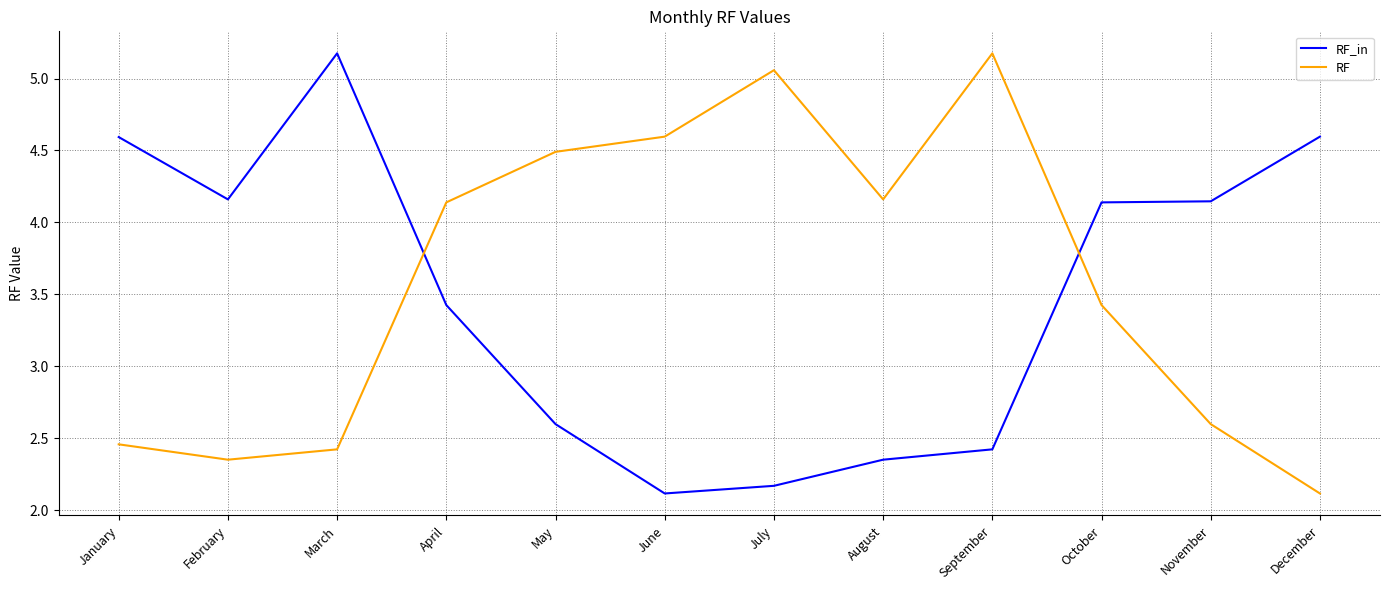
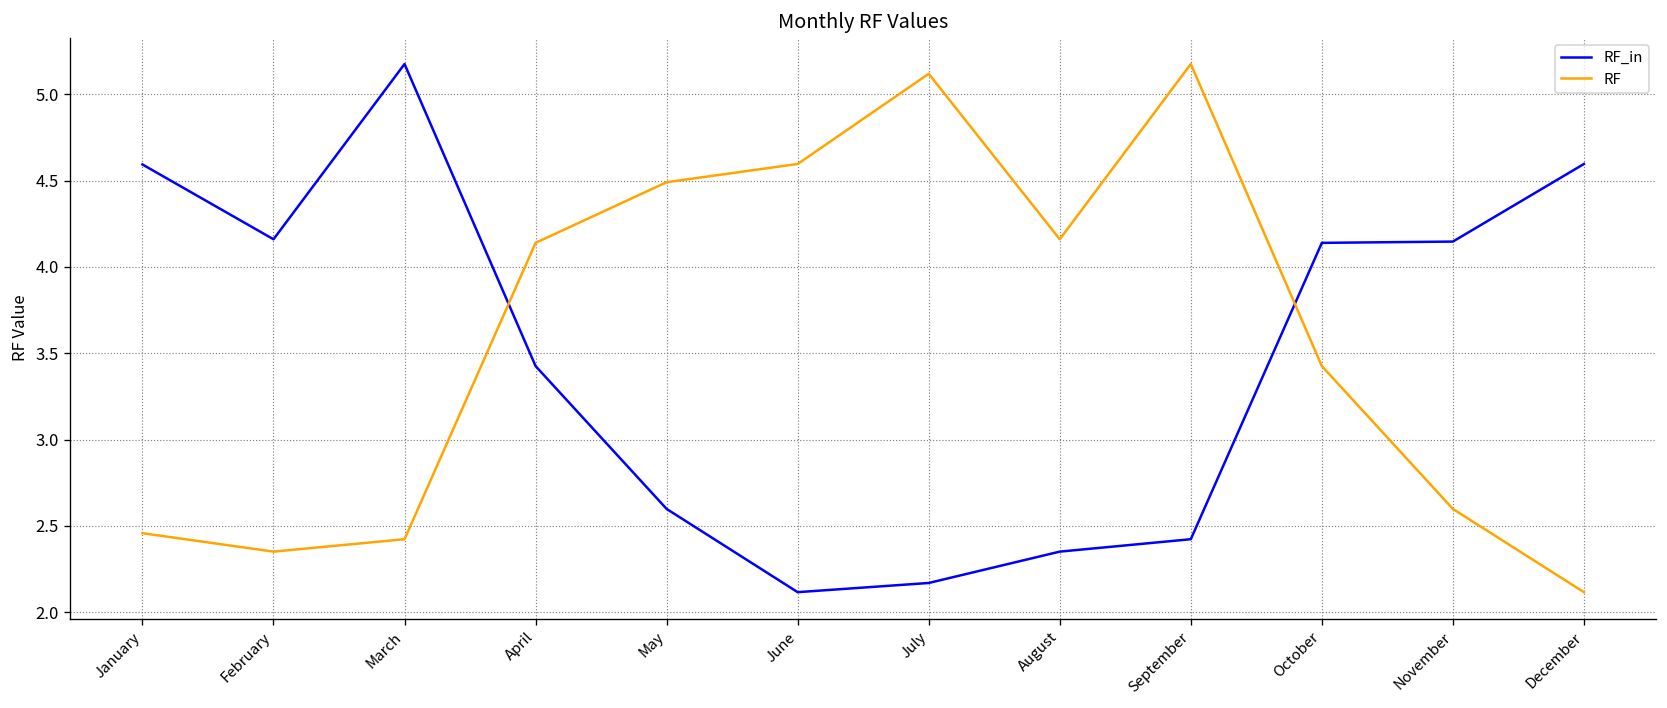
  {
    "RF_in": {
      "January": 4.59,
      "February": 4.16,
      "March": 5.17,
      "April": 3.43,
      "May": 2.60,
      "June": 2.12,
      "July": 2.17,
      "August": 2.35,
      "September": 2.42,
      "October": 4.14,
      "November": 4.15,
      "December": 4.60
    },
    "RF": {
      "January": 2.46,
      "February": 2.35,
      "March": 2.42,
      "April": 4.14,
      "May": 4.49,
      "June": 4.60,
-     "July": 5.06,
+     "July": 5.12,
      "August": 4.16,
      "September": 5.17,
      "October": 3.43,
      "November": 2.60,
      "December": 2.12
    }
  }
